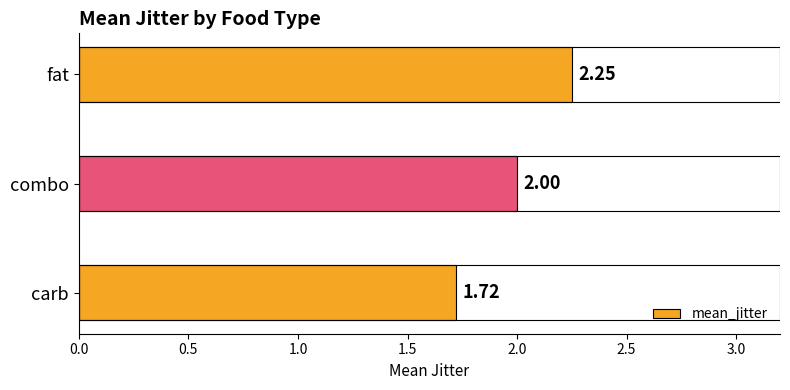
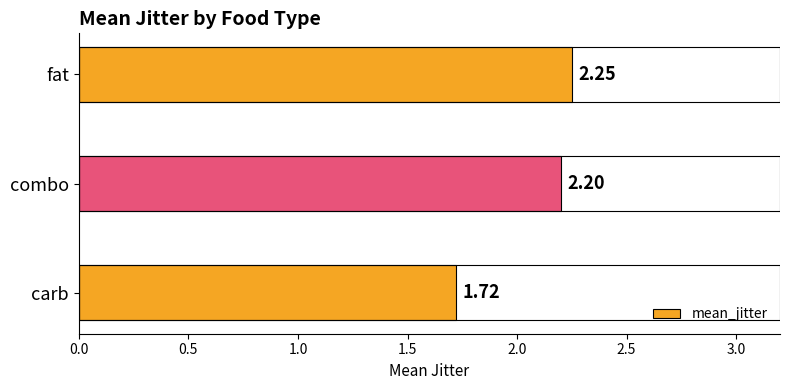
  {
    "fat": 2.25,
-   "combo": 2.00,
+   "combo": 2.20,
    "carb": 1.72
  }
